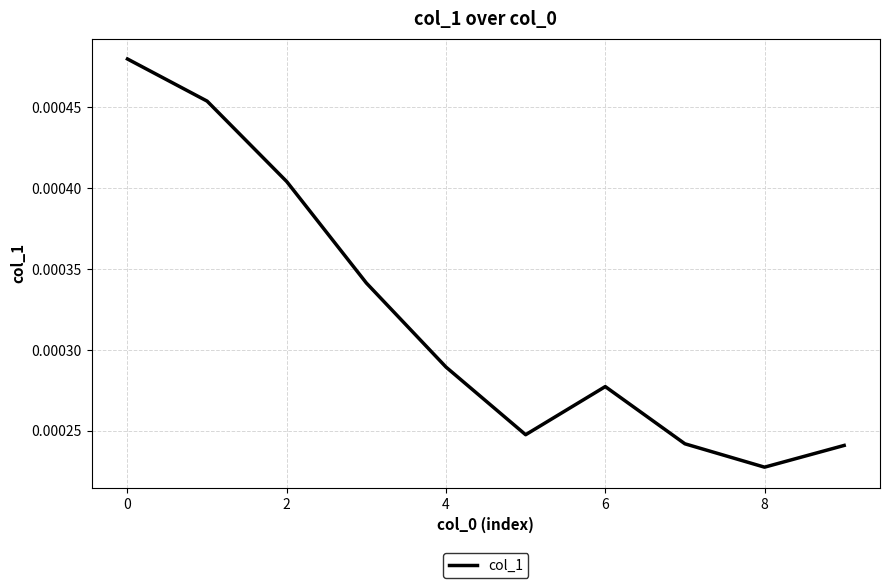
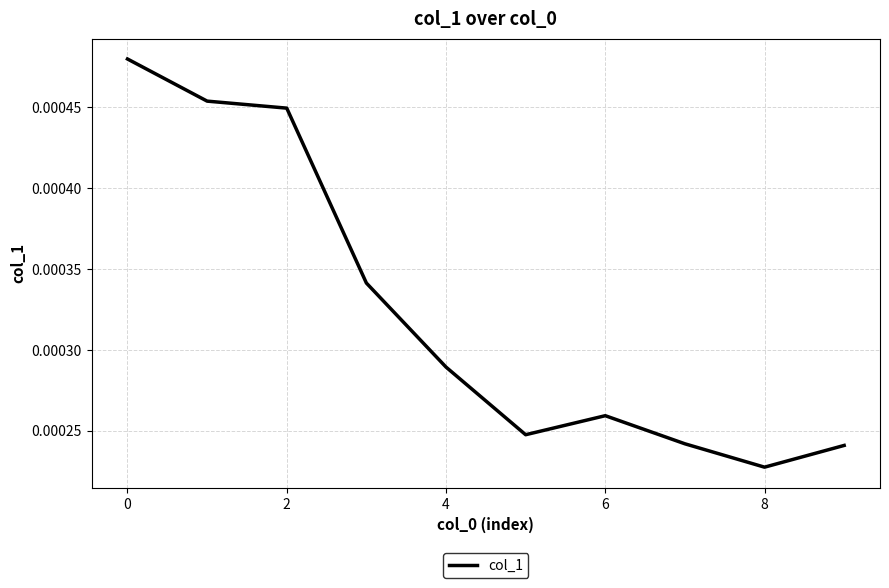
  {
    "0": 0.000480,
-   "2": 0.000404,
+   "2": 0.000450,
    "4": 0.000289,
-   "6": 0.000277,
+   "6": 0.000259,
    "8": 0.000227
  }
